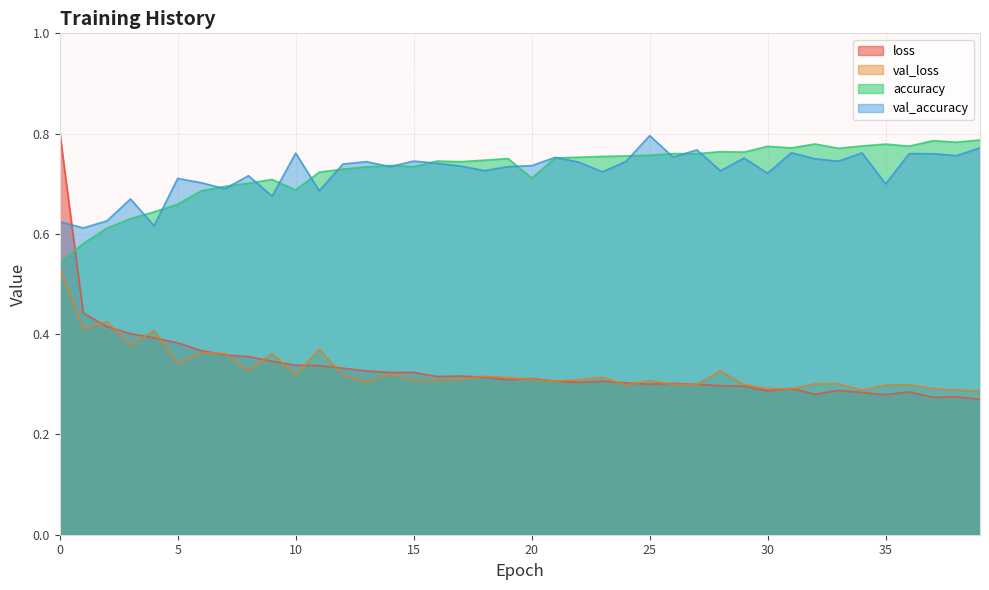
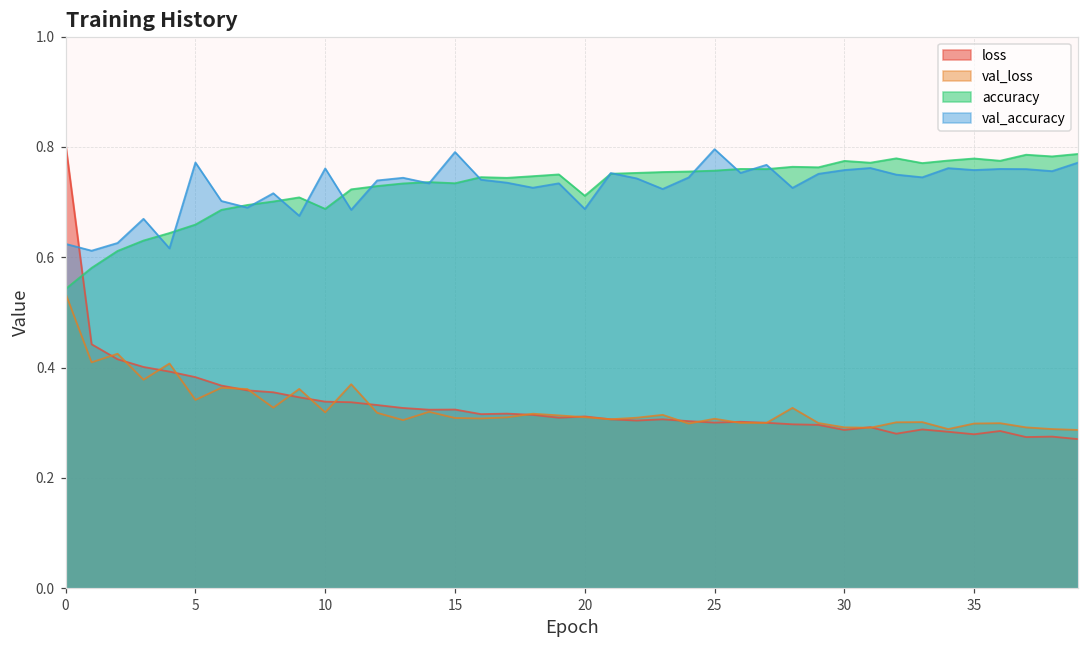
  {
    "accuracy": {
      "0": 0.54,
      "5": 0.66,
      "10": 0.69,
      "15": 0.73,
      "20": 0.71,
      "25": 0.76,
      "30": 0.77,
      "35": 0.78
    },
    "val_accuracy": {
      "0": 0.62,
-     "5": 0.71,
+     "5": 0.77,
      "10": 0.76,
-     "15": 0.75,
-     "20": 0.74,
+     "15": 0.79,
+     "20": 0.69,
      "25": 0.80,
-     "30": 0.72,
-     "35": 0.70
+     "30": 0.76,
+     "35": 0.76
    }
  }
